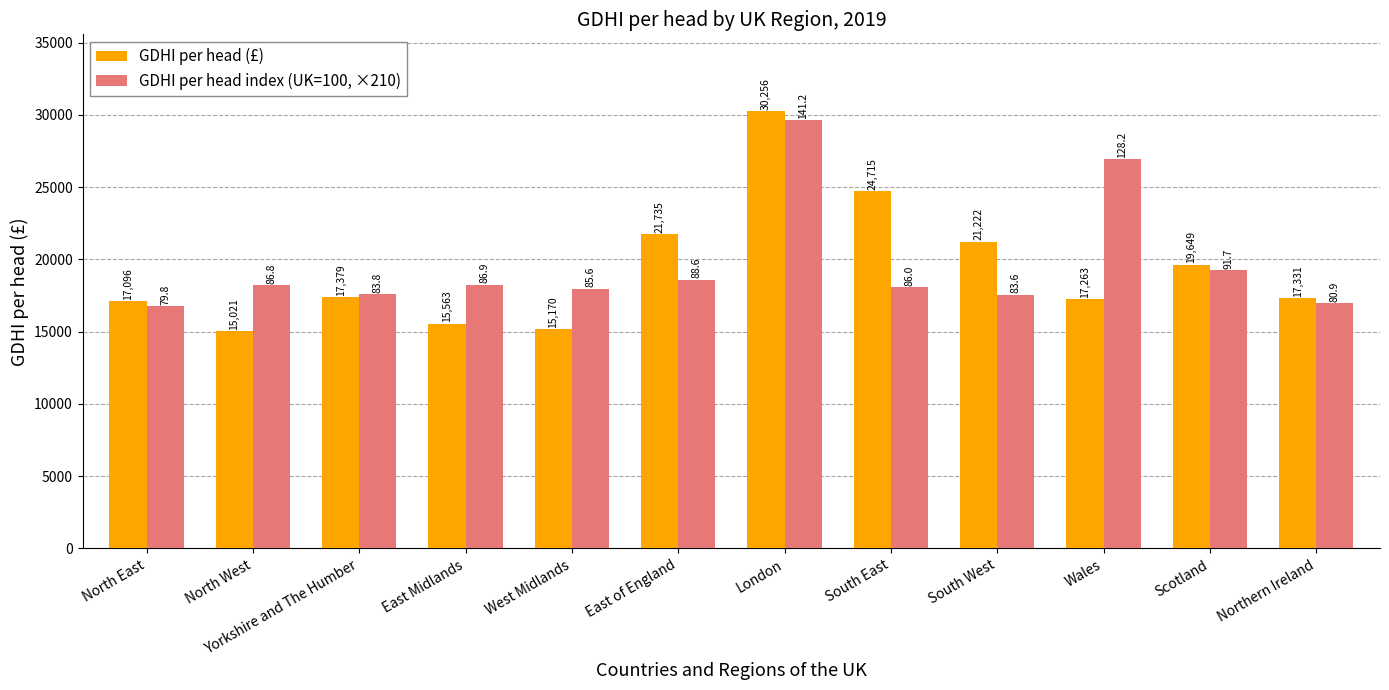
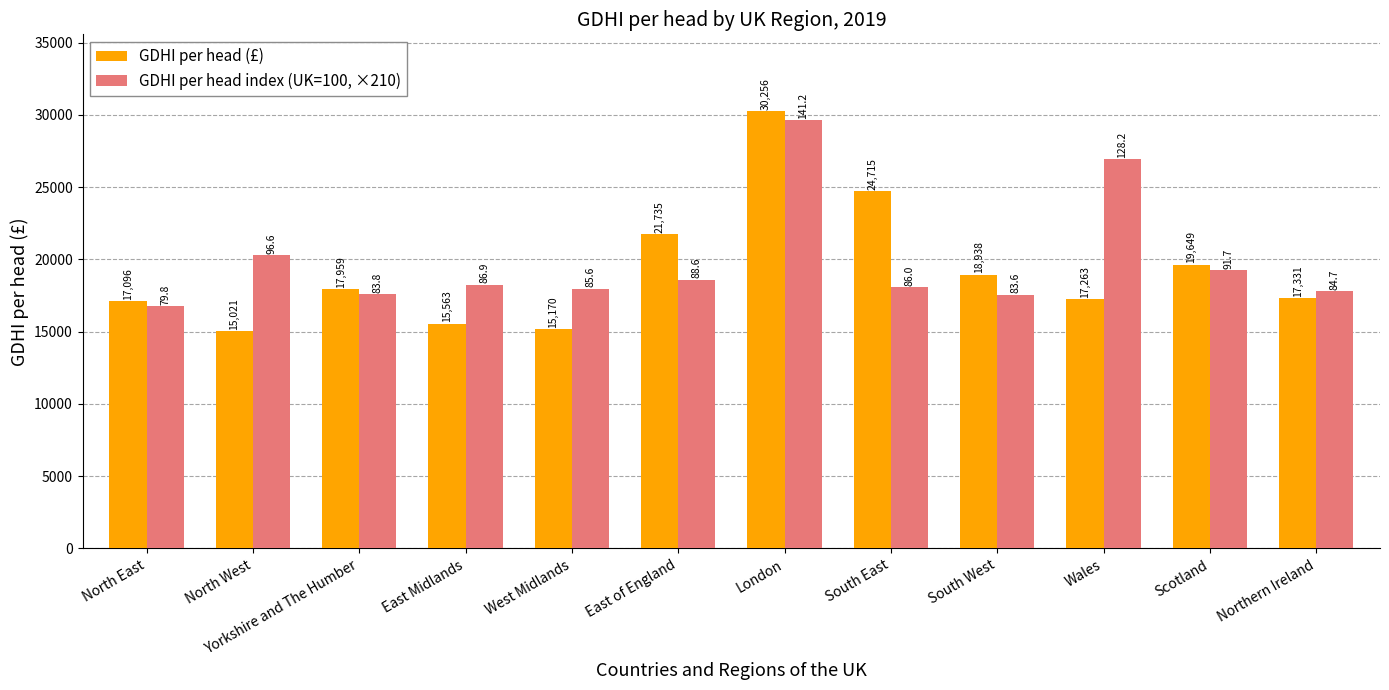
  {
    "GDHI per head (£)": {
      "North East": "17,096",
      "North West": "15,021",
-     "Yorkshire and The Humber": "17,379",
+     "Yorkshire and The Humber": "17,959",
      "East Midlands": "15,563",
      "West Midlands": "15,170",
      "East of England": "21,735",
      "London": "30,256",
      "South East": "24,715",
-     "South West": "21,222",
+     "South West": "18,938",
      "Wales": "17,263",
      "Scotland": "19,649",
      "Northern Ireland": "17,331"
    },
    "GDHI per head index (UK=100, ×210)": {
-     "North West": "86.8",
-     "Northern Ireland": "80.9"
+     "North West": "96.6",
+     "Northern Ireland": "84.7"
    }
  }
